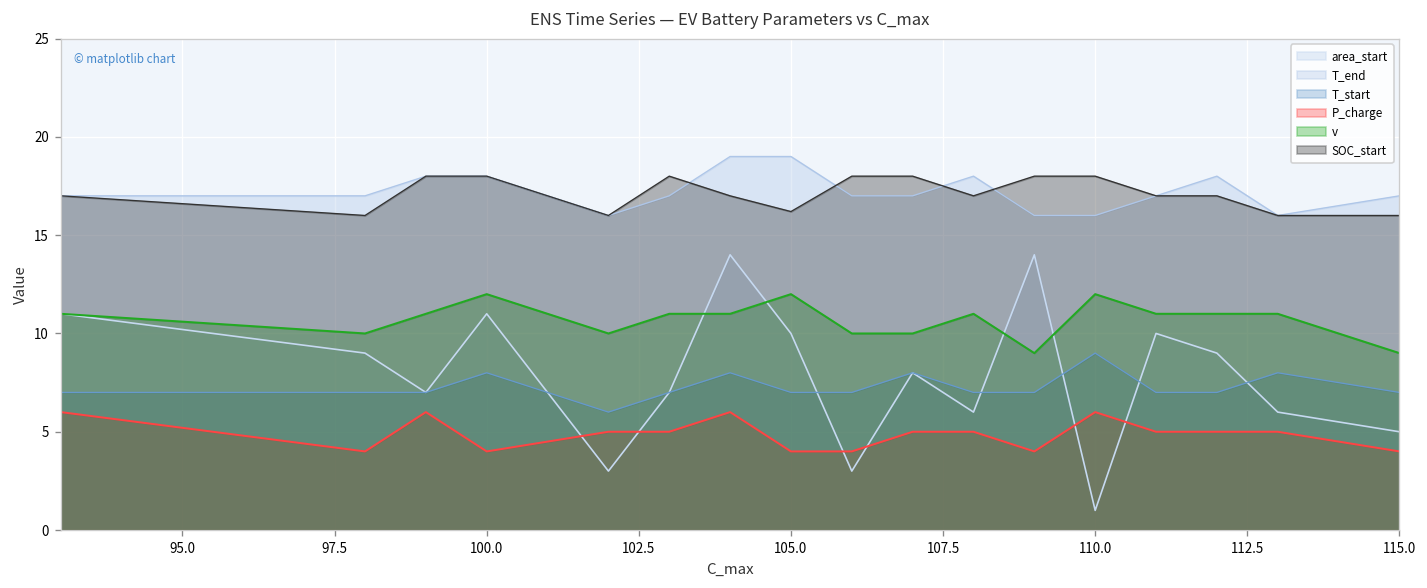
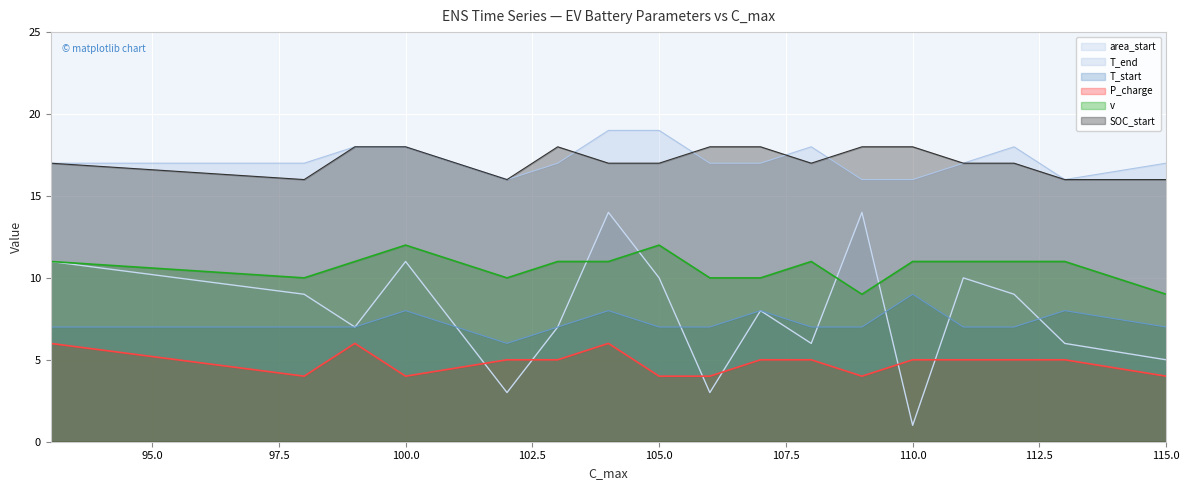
  {
    "P_charge": {
      "100.0": 4,
      "105.0": 4,
-     "110.0": 6,
+     "110.0": 5,
      "115.0": 4
    },
    "v": {
      "100.0": 12.0,
      "105.0": 12.0,
-     "110.0": 12.0,
+     "110.0": 11.0,
      "115.0": 9.0
    },
    "SOC_start": {
-     "105.0": 16.2,
+     "105.0": 17.0,
      "110.0": 18.0,
      "115.0": 16.0
    }
  }
